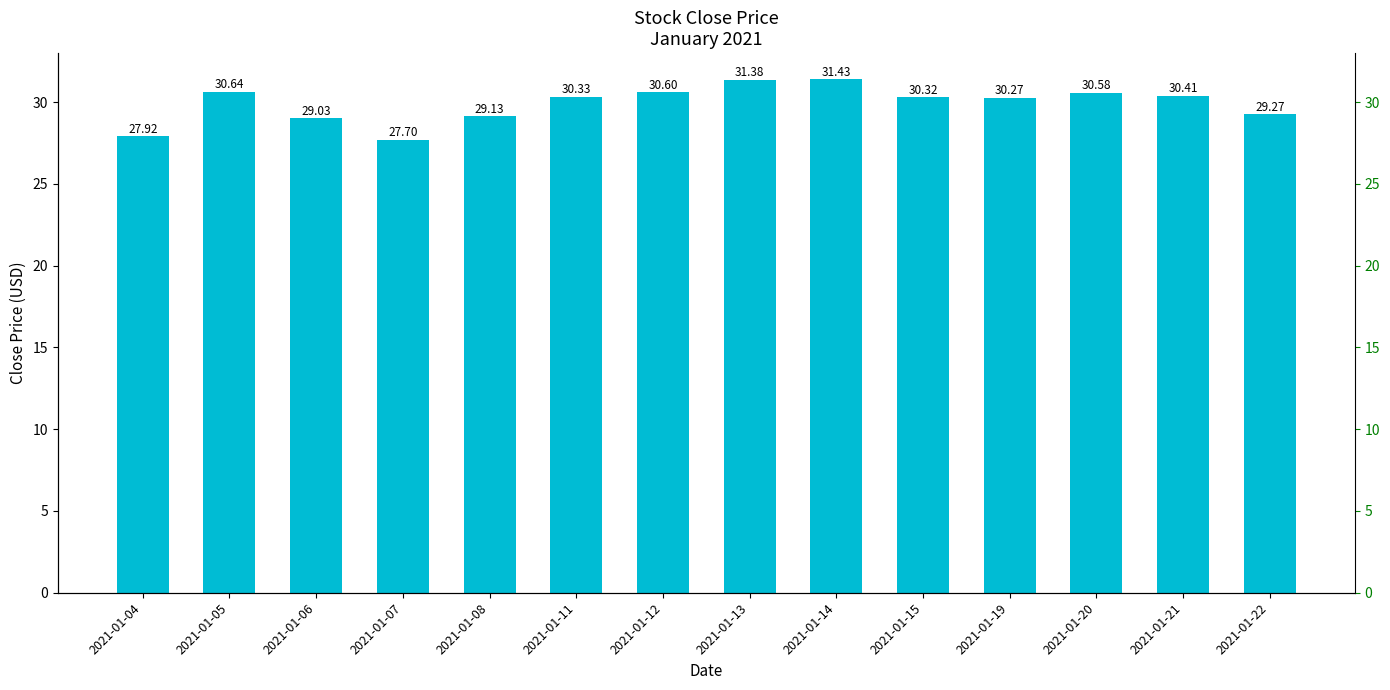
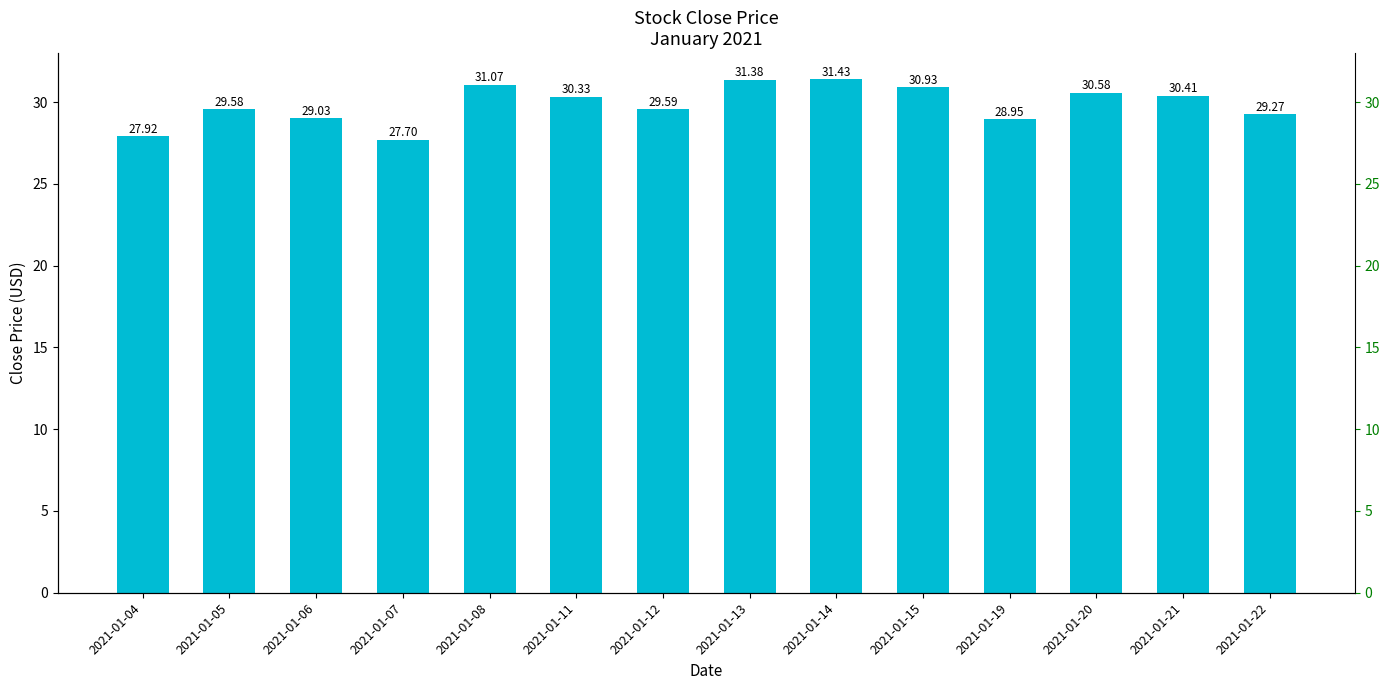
  {
    "2021-01-04": 27.92,
-   "2021-01-05": 30.64,
+   "2021-01-05": 29.58,
    "2021-01-06": 29.03,
    "2021-01-07": 27.70,
-   "2021-01-08": 29.13,
+   "2021-01-08": 31.07,
    "2021-01-11": 30.33,
-   "2021-01-12": 30.60,
+   "2021-01-12": 29.59,
    "2021-01-13": 31.38,
    "2021-01-14": 31.43,
-   "2021-01-15": 30.32,
-   "2021-01-19": 30.27,
+   "2021-01-15": 30.93,
+   "2021-01-19": 28.95,
    "2021-01-20": 30.58,
    "2021-01-21": 30.41,
    "2021-01-22": 29.27
  }
